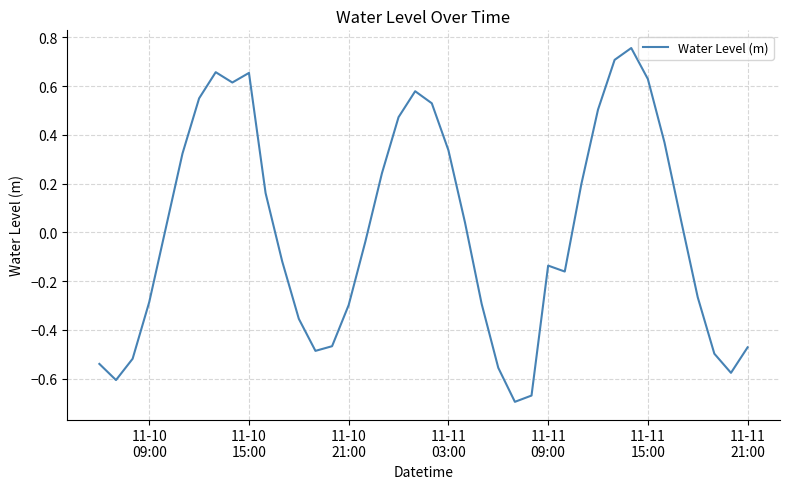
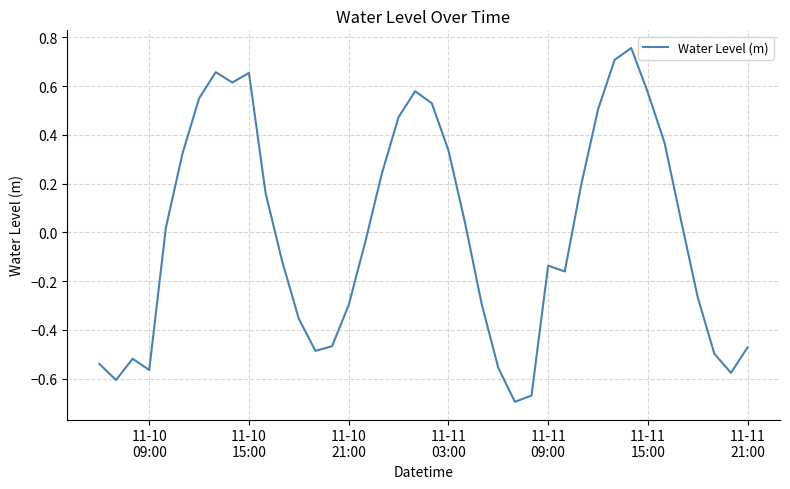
  {
-   "11-10 09:00": -0.29,
+   "11-10 09:00": -0.56,
    "11-10 15:00": 0.65,
    "11-10 21:00": -0.30,
    "11-11 03:00": 0.34,
    "11-11 09:00": -0.14,
-   "11-11 15:00": 0.63,
+   "11-11 15:00": 0.57,
    "11-11 21:00": -0.47
  }
